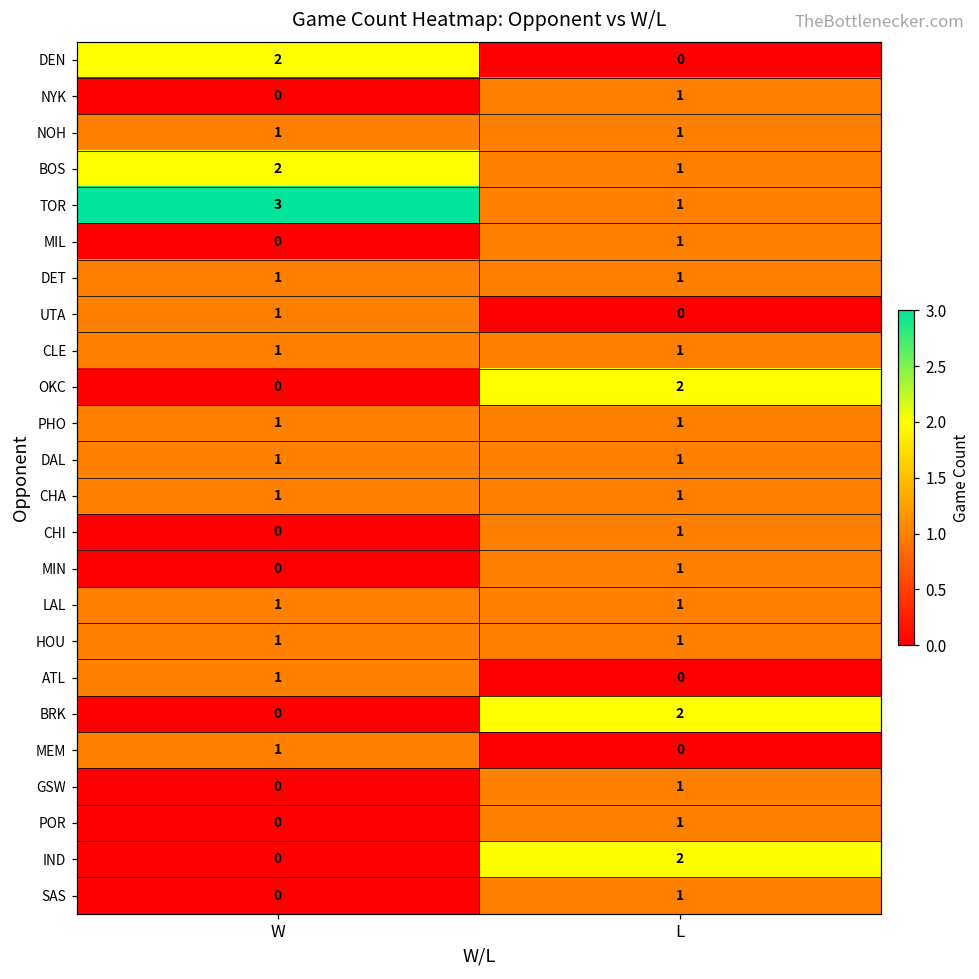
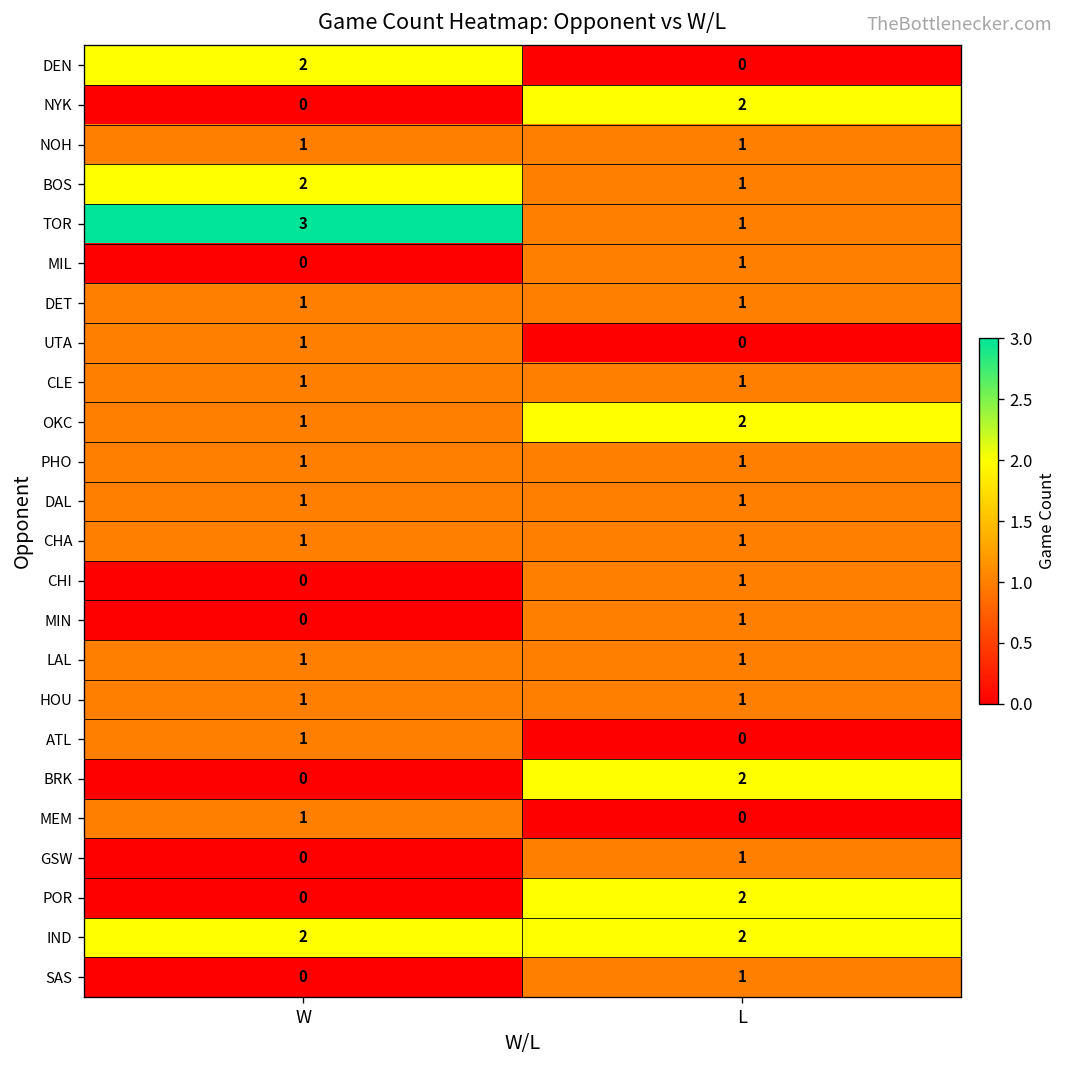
  {
    "DEN": {
      "W": 2,
      "L": 0
    },
    "NYK": {
      "W": 0,
-     "L": 1
+     "L": 2
    },
    "NOH": {
      "W": 1,
      "L": 1
    },
    "BOS": {
      "W": 2,
      "L": 1
    },
    "TOR": {
      "W": 3,
      "L": 1
    },
    "MIL": {
      "W": 0,
      "L": 1
    },
    "DET": {
      "W": 1,
      "L": 1
    },
    "UTA": {
      "W": 1,
      "L": 0
    },
    "CLE": {
      "W": 1,
      "L": 1
    },
    "OKC": {
-     "W": 0,
+     "W": 1,
      "L": 2
    },
    "PHO": {
      "W": 1,
      "L": 1
    },
    "DAL": {
      "W": 1,
      "L": 1
    },
    "CHA": {
      "W": 1,
      "L": 1
    },
    "CHI": {
      "W": 0,
      "L": 1
    },
    "MIN": {
      "W": 0,
      "L": 1
    },
    "LAL": {
      "W": 1,
      "L": 1
    },
    "HOU": {
      "W": 1,
      "L": 1
    },
    "ATL": {
      "W": 1,
      "L": 0
    },
    "BRK": {
      "W": 0,
      "L": 2
    },
    "MEM": {
      "W": 1,
      "L": 0
    },
    "GSW": {
      "W": 0,
      "L": 1
    },
    "POR": {
      "W": 0,
-     "L": 1
+     "L": 2
    },
    "IND": {
-     "W": 0,
+     "W": 2,
      "L": 2
    },
    "SAS": {
      "W": 0,
      "L": 1
    }
  }
